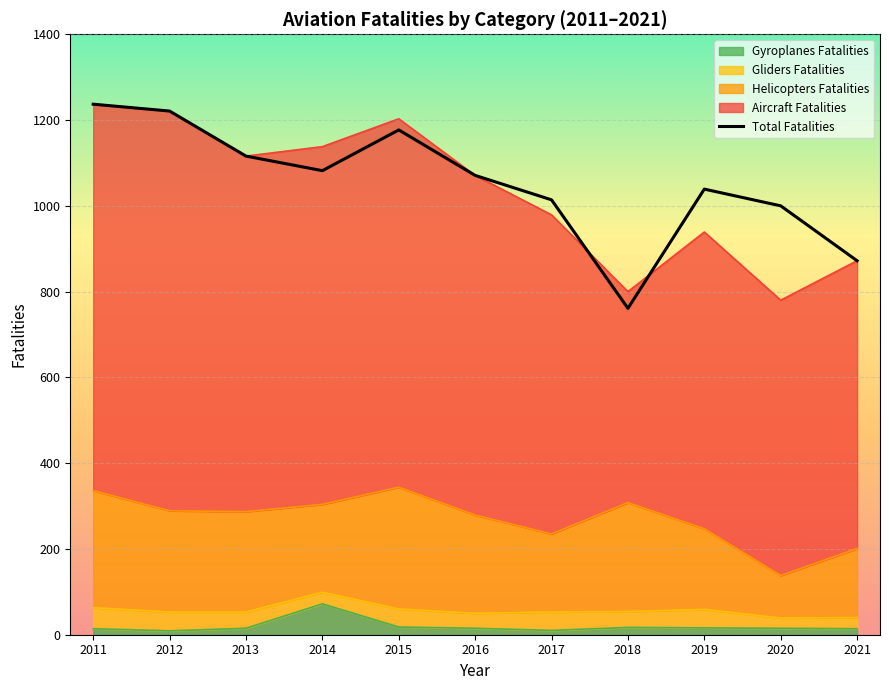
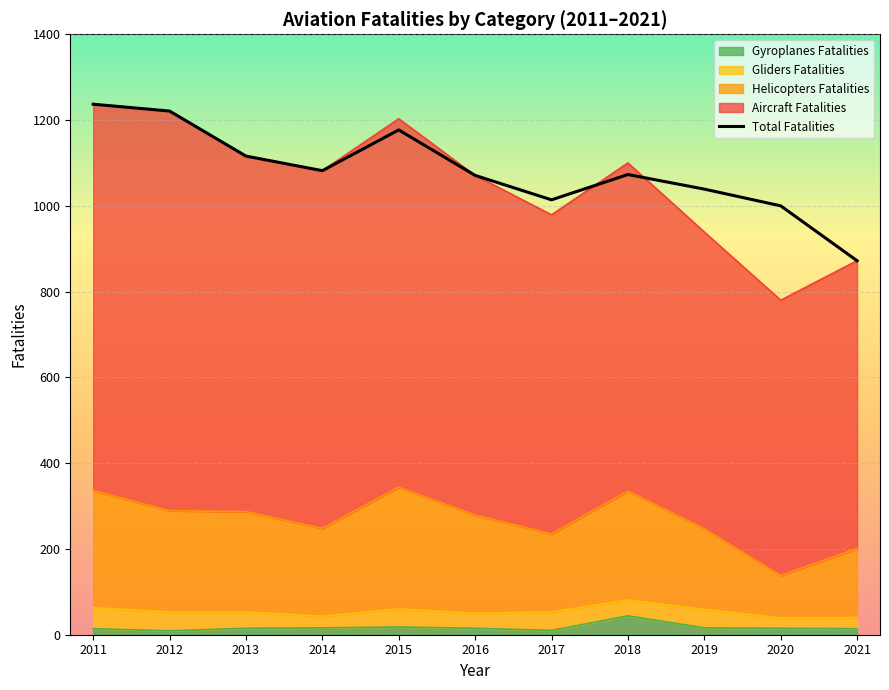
  {
    "Gyroplanes Fatalities": {
      "2011": 10,
      "2012": 10,
      "2013": 20,
-     "2014": 70,
+     "2014": 20,
      "2015": 20,
      "2016": 20,
      "2017": 10,
-     "2018": 20,
+     "2018": 40,
      "2019": 20,
      "2020": 20,
      "2021": 10
    },
    "Aircraft Fatalities": {
-     "2018": 490
+     "2018": 770
    },
    "Total Fatalities": {
      "2015": 1180,
      "2017": 1010,
-     "2018": 760,
+     "2018": 1070,
      "2019": 1040,
      "2020": 1000
    }
  }
